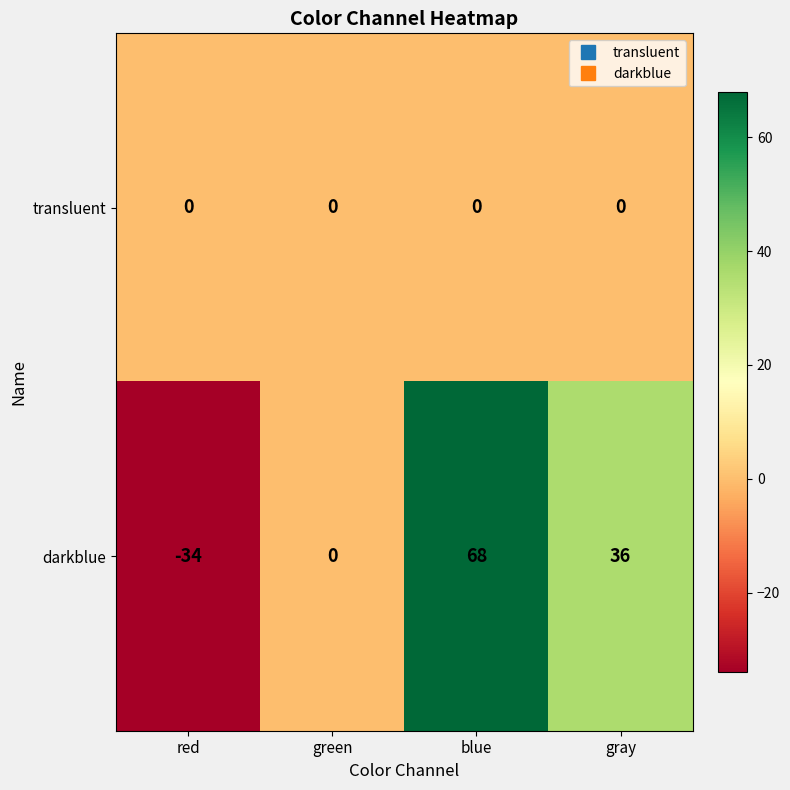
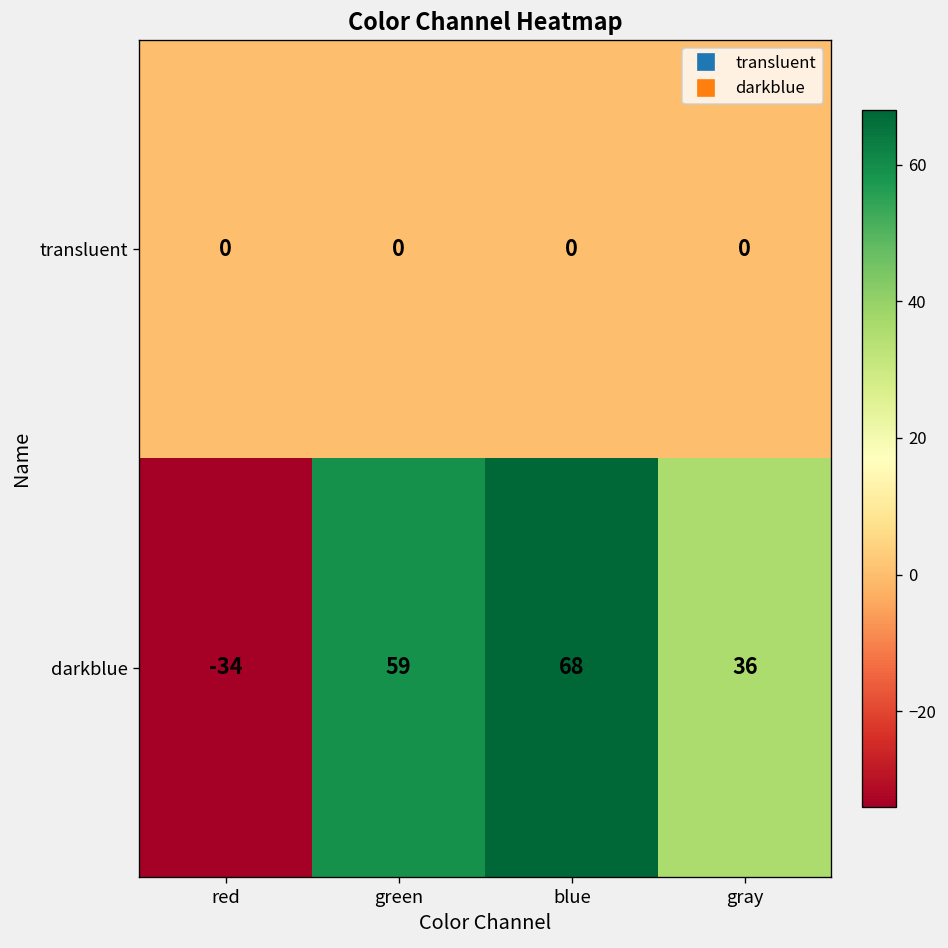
  {
    "transluent": {
      "red": 0,
      "green": 0,
      "blue": 0,
      "gray": 0
    },
    "darkblue": {
      "red": -34,
-     "green": 0,
+     "green": 59,
      "blue": 68,
      "gray": 36
    }
  }
